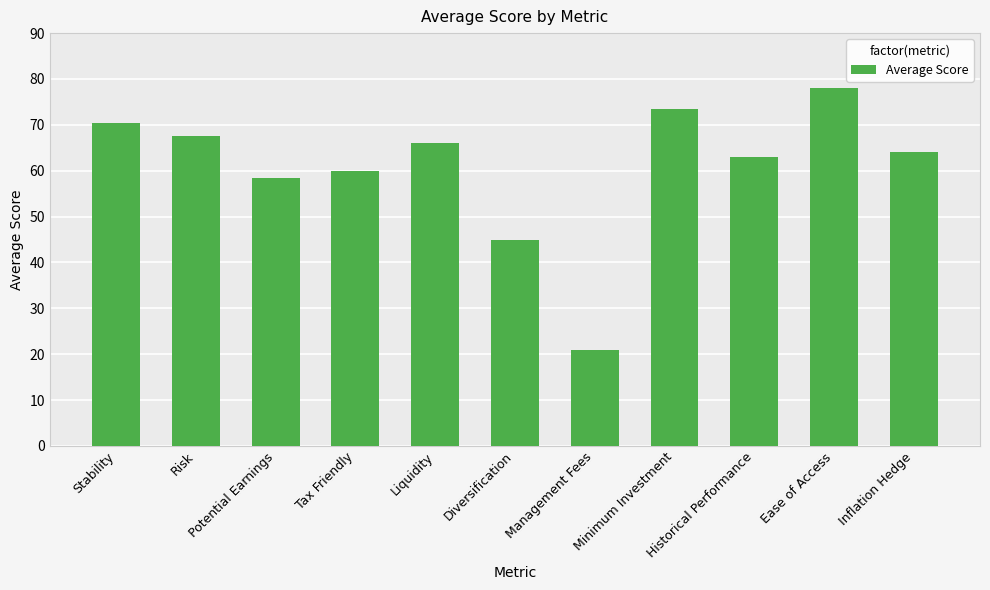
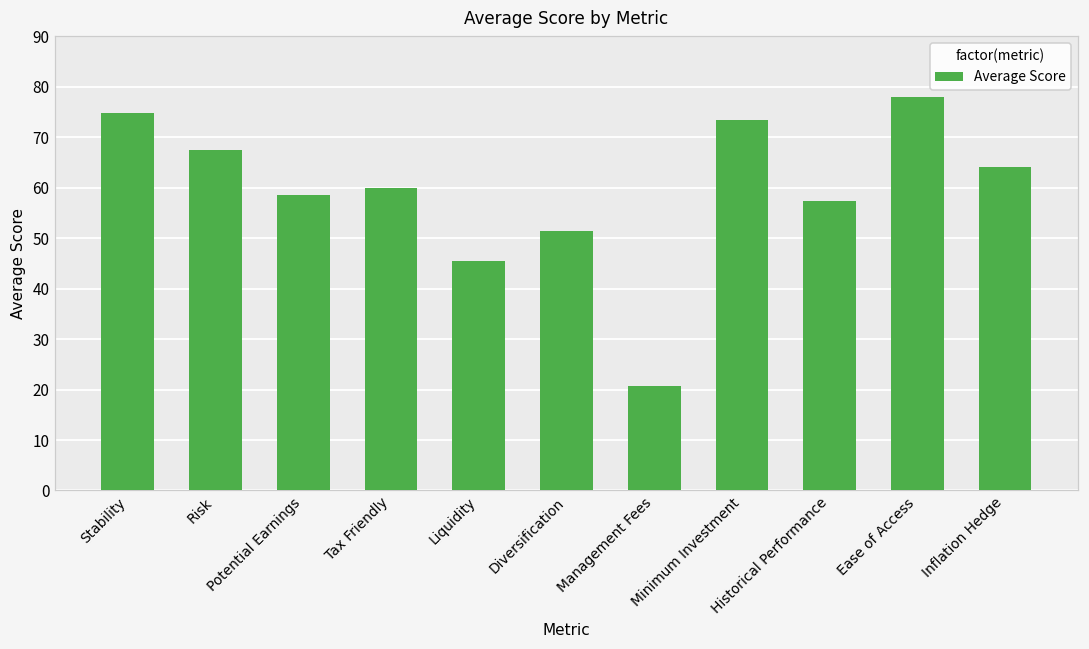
  {
-   "Stability": 71,
+   "Stability": 75,
    "Risk": 68,
    "Potential Earnings": 59,
    "Tax Friendly": 60,
-   "Liquidity": 66,
-   "Diversification": 45,
+   "Liquidity": 46,
+   "Diversification": 52,
    "Management Fees": 21,
    "Minimum Investment": 74,
-   "Historical Performance": 63,
+   "Historical Performance": 57,
    "Ease of Access": 78,
    "Inflation Hedge": 64
  }
